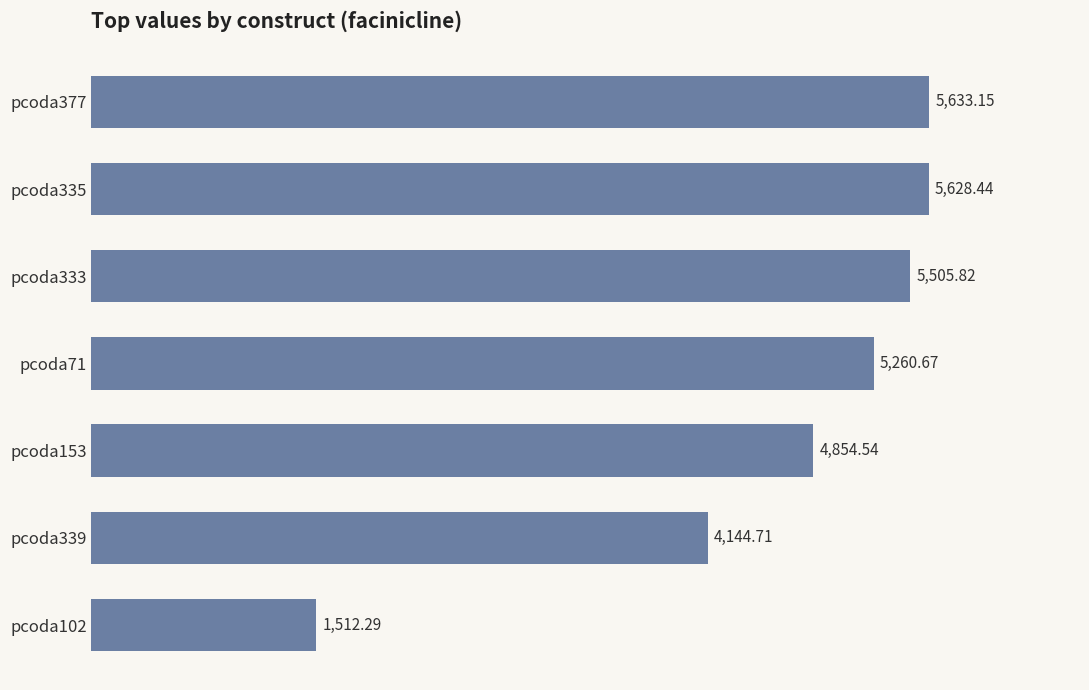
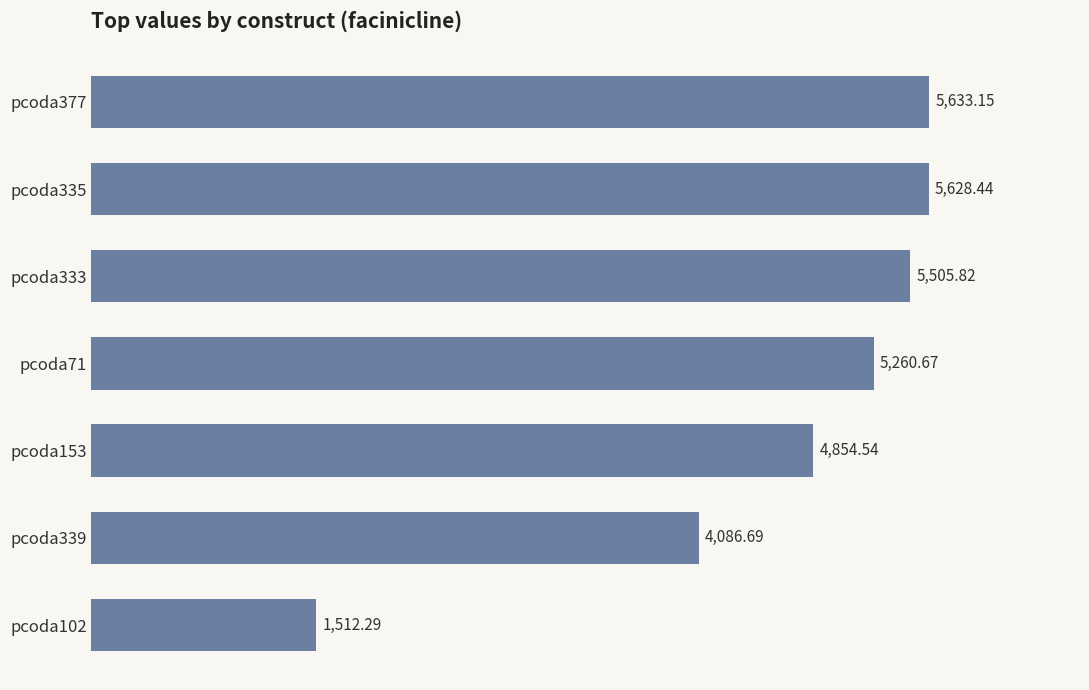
  {
    "pcoda377": "5,633.15",
    "pcoda335": "5,628.44",
    "pcoda333": "5,505.82",
    "pcoda71": "5,260.67",
    "pcoda153": "4,854.54",
-   "pcoda339": "4,144.71",
+   "pcoda339": "4,086.69",
    "pcoda102": "1,512.29"
  }
